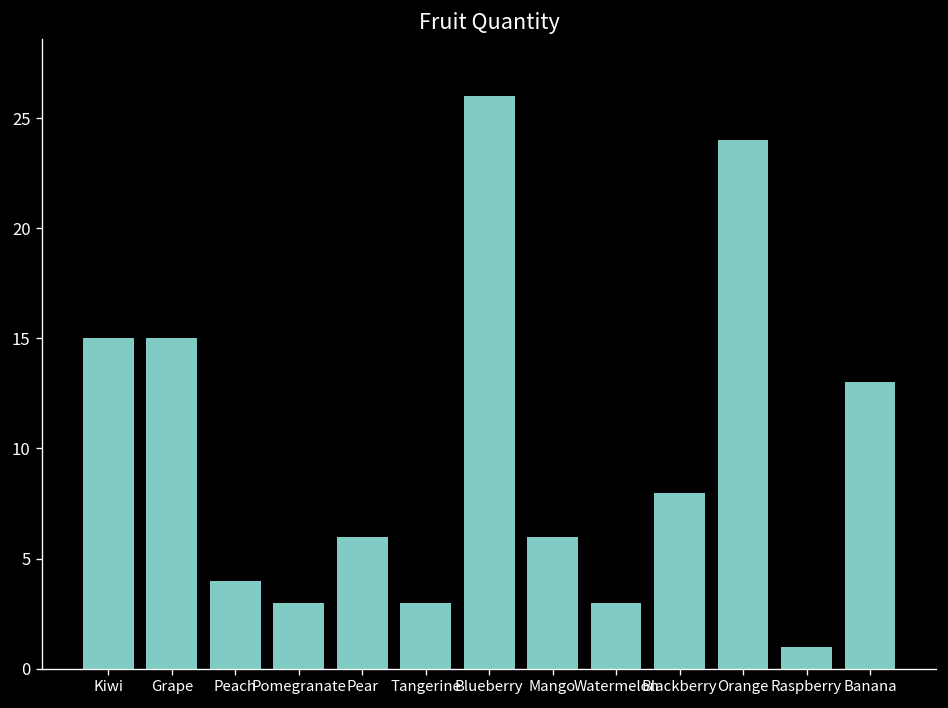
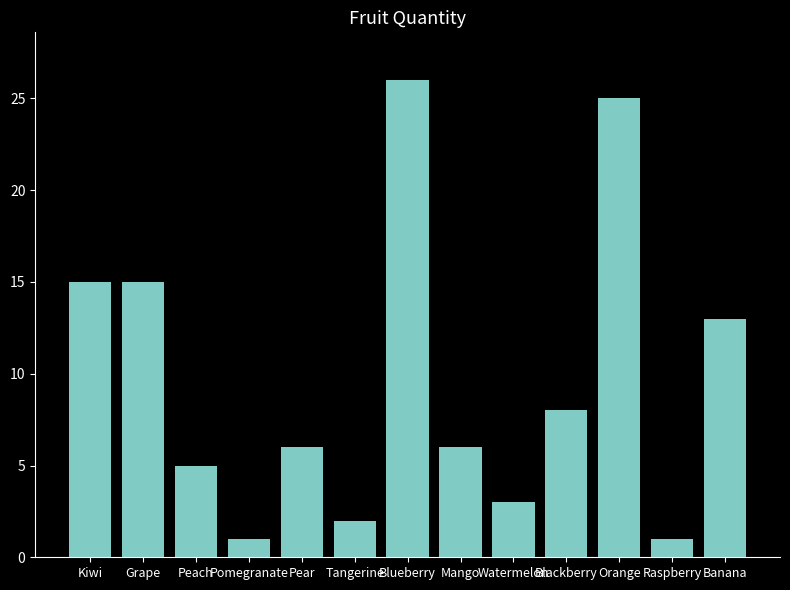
  {
    "Kiwi": 15,
    "Grape": 15,
-   "Peach": 4,
-   "Pomegranate": 3,
+   "Peach": 5,
+   "Pomegranate": 1,
    "Pear": 6,
-   "Tangerine": 3,
+   "Tangerine": 2,
    "Blueberry": 26,
    "Mango": 6,
-   "Orange": 24,
+   "Orange": 25,
    "Raspberry": 1,
    "Banana": 13
  }
